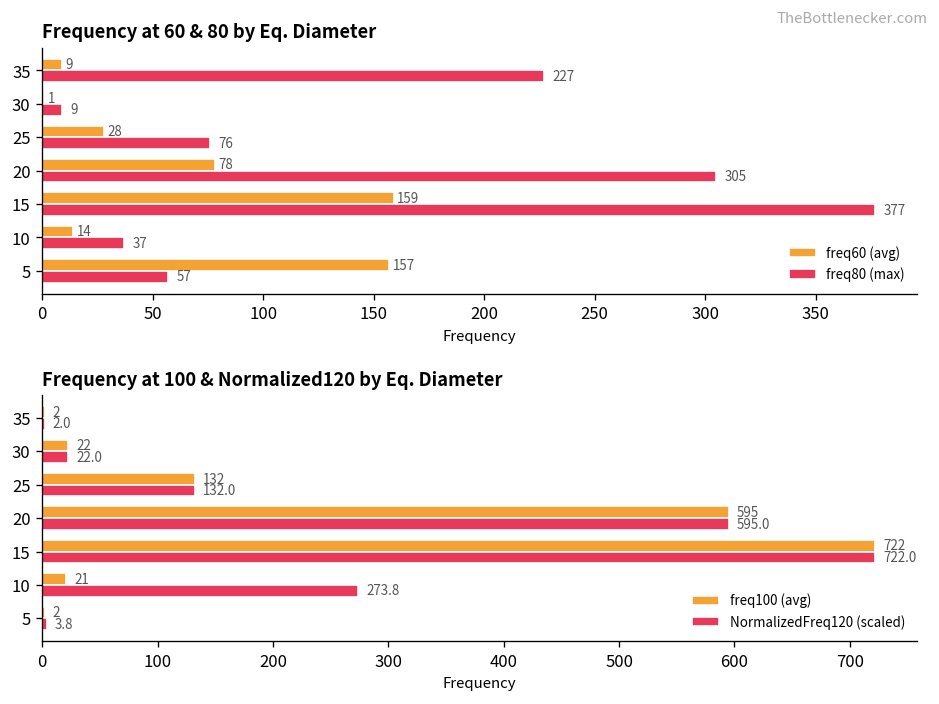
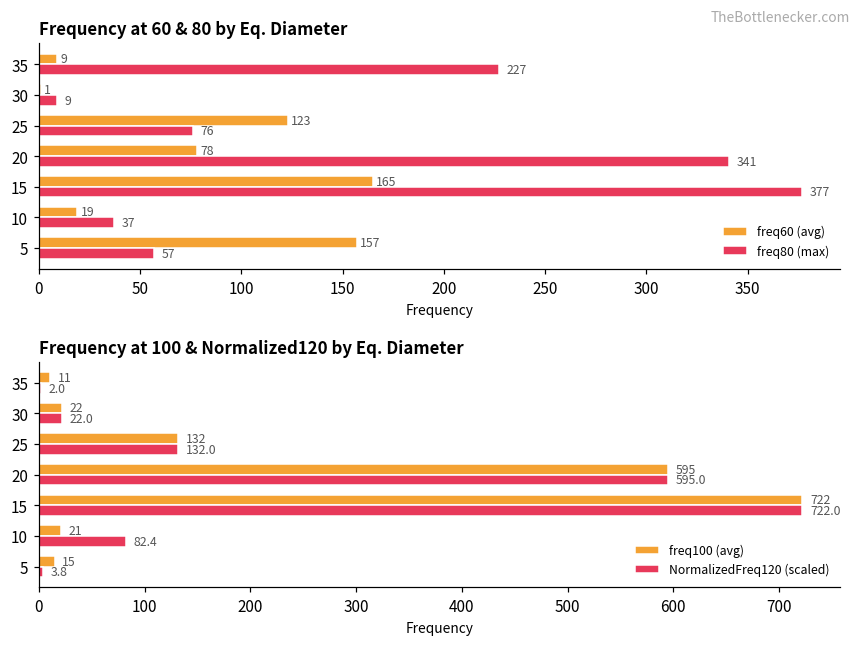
  {
    "Frequency at 60 & 80 by Eq. Diameter": {
      "freq60 (avg)": {
        "35": 9,
        "30": 1,
-       "25": 28,
+       "25": 123,
        "20": 78,
-       "15": 159,
-       "10": 14,
+       "15": 165,
+       "10": 19,
        "5": 157
      },
      "freq80 (max)": {
        "35": 227,
        "30": 9,
        "25": 76,
-       "20": 305,
+       "20": 341,
        "15": 377,
        "10": 37,
        "5": 57
      }
    },
    "Frequency at 100 & Normalized120 by Eq. Diameter": {
      "freq100 (avg)": {
-       "35": 2,
+       "35": 11,
        "30": 22,
        "25": 132,
        "20": 595,
        "15": 722,
        "10": 21,
-       "5": 2
+       "5": 15
      },
      "NormalizedFreq120 (scaled)": {
        "35": 2.0,
        "30": 22.0,
        "25": 132.0,
        "20": 595.0,
        "15": 722.0,
-       "10": 273.8,
+       "10": 82.4,
        "5": 3.8
      }
    }
  }
